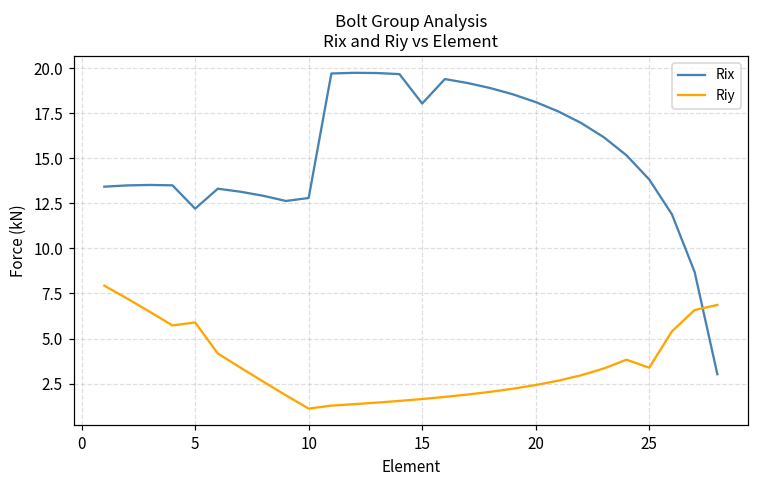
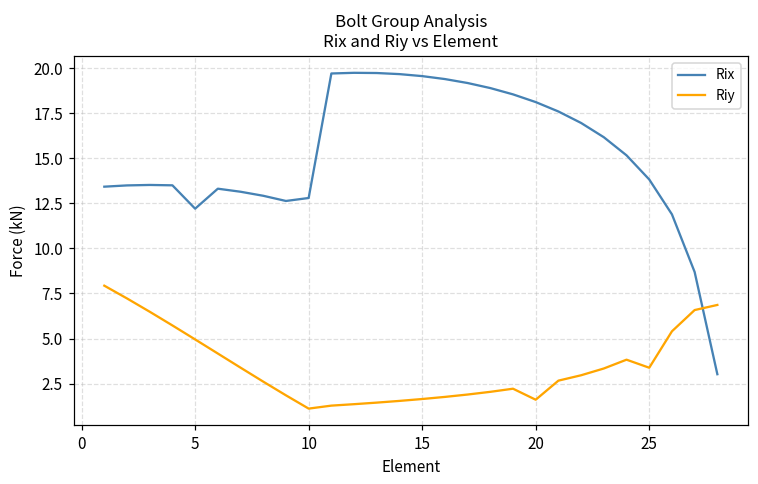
  {
    "Rix": {
      "5": 12.2,
      "10": 12.8,
-     "15": 18.0,
+     "15": 19.6,
      "20": 18.1,
      "25": 13.8
    },
    "Riy": {
-     "5": 5.9,
+     "5": 5.0,
      "10": 1.1,
      "15": 1.6,
-     "20": 2.4,
+     "20": 1.6,
      "25": 3.4
    }
  }
